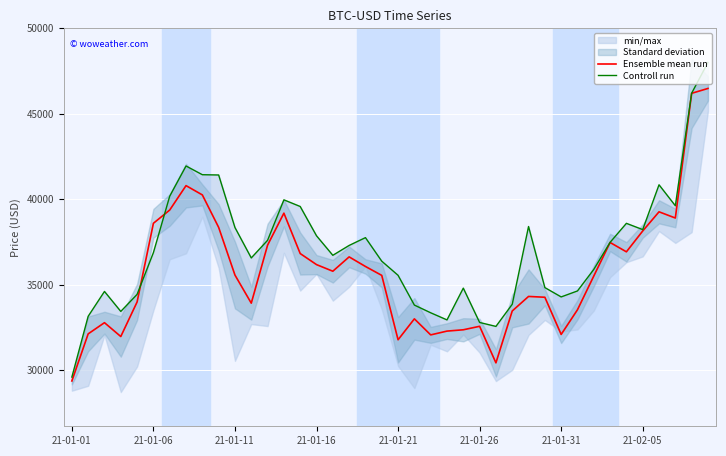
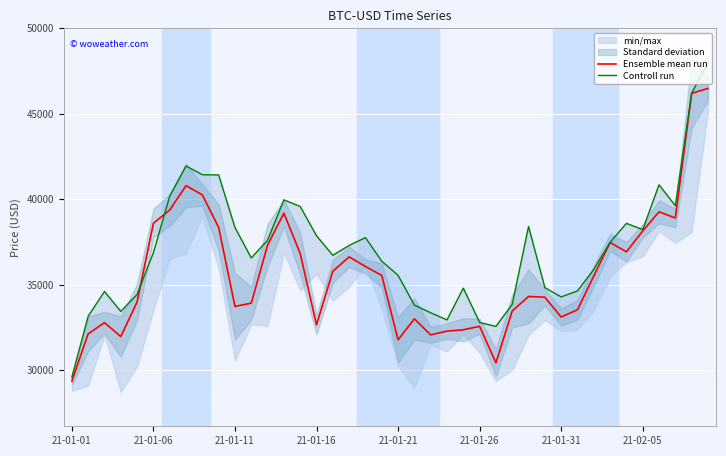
  {
    "Ensemble mean run": {
      "21-01-01": 29400,
      "21-01-06": 38600,
-     "21-01-11": 35600,
-     "21-01-16": 36200,
+     "21-01-11": 33700,
+     "21-01-16": 32700,
      "21-01-21": 31800,
      "21-01-26": 32600,
-     "21-01-31": 32100
+     "21-01-31": 33100
    }
  }
